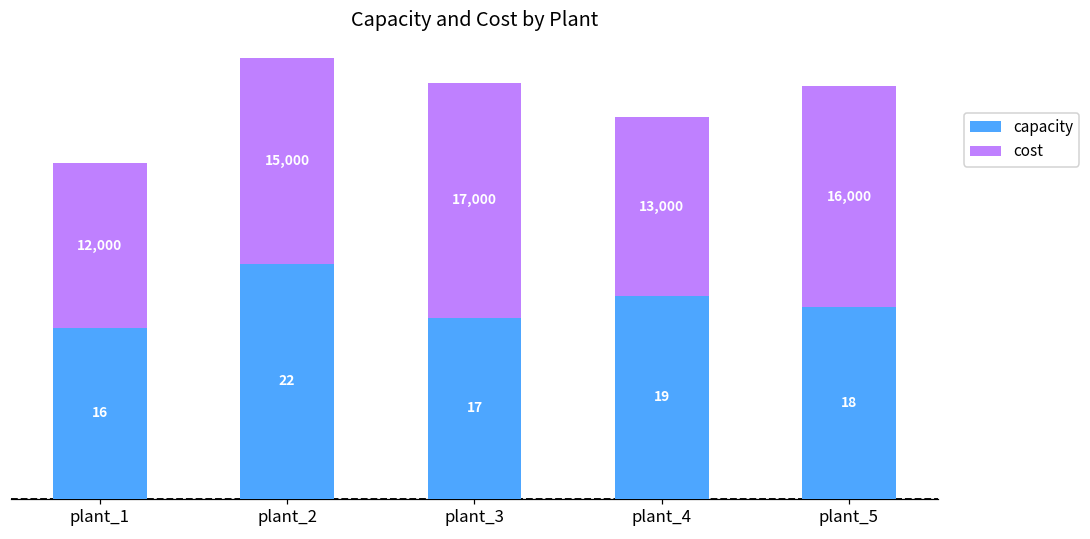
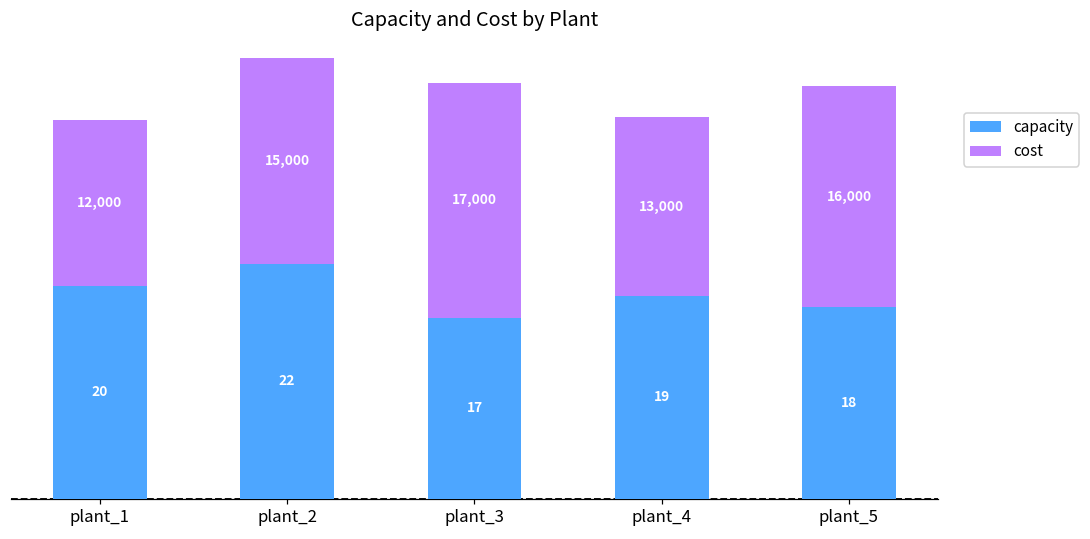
  {
    "capacity": {
-     "plant_1": 16,
+     "plant_1": 20,
      "plant_2": 22,
      "plant_3": 17,
      "plant_4": 19,
      "plant_5": 18
    }
  }
